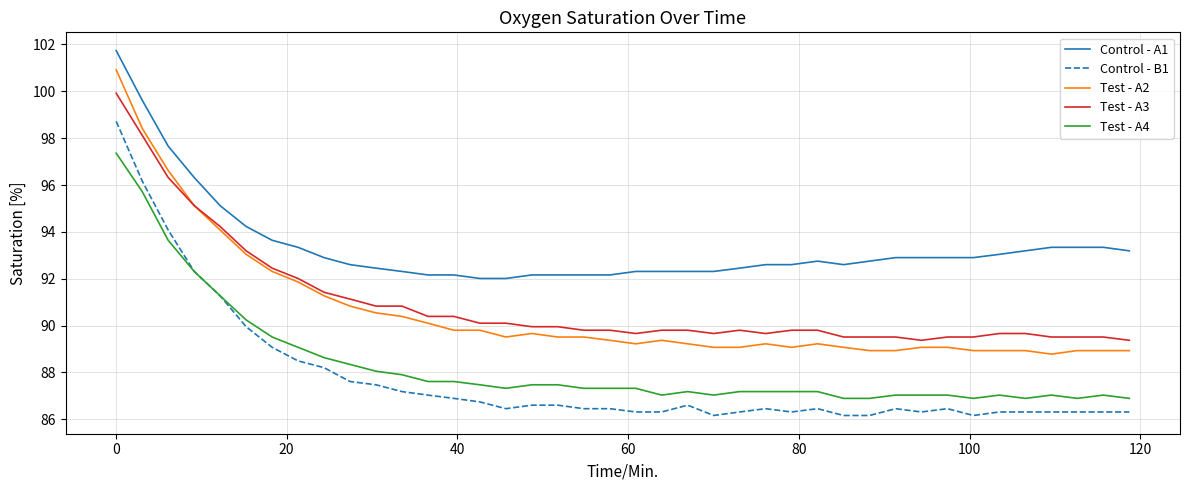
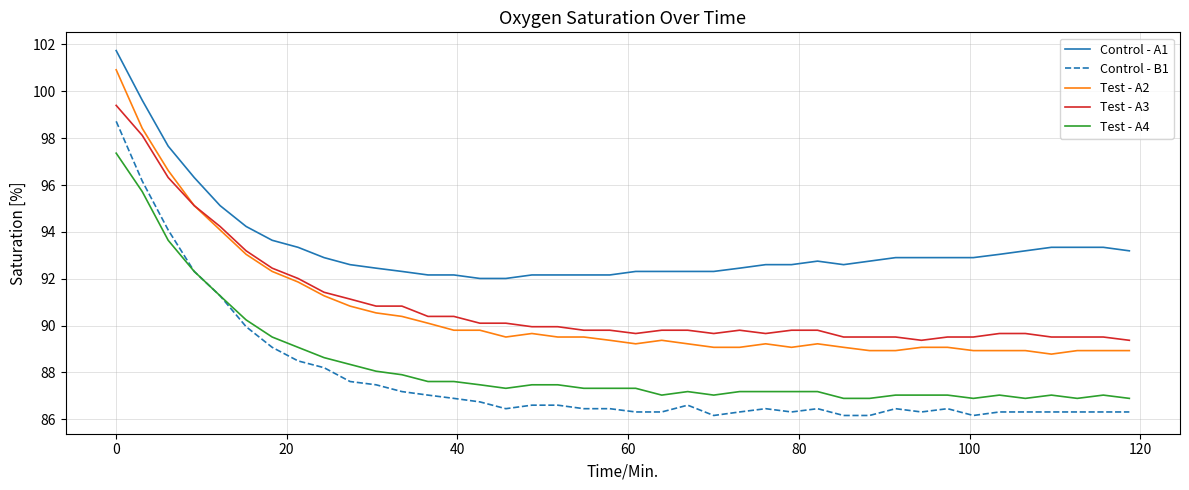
  {
    "Test - A2": {
      "0": 100.9
    },
    "Test - A3": {
-     "0": 99.9
+     "0": 99.4
    },
    "Test - A4": {
      "0": 97.4
    }
  }
